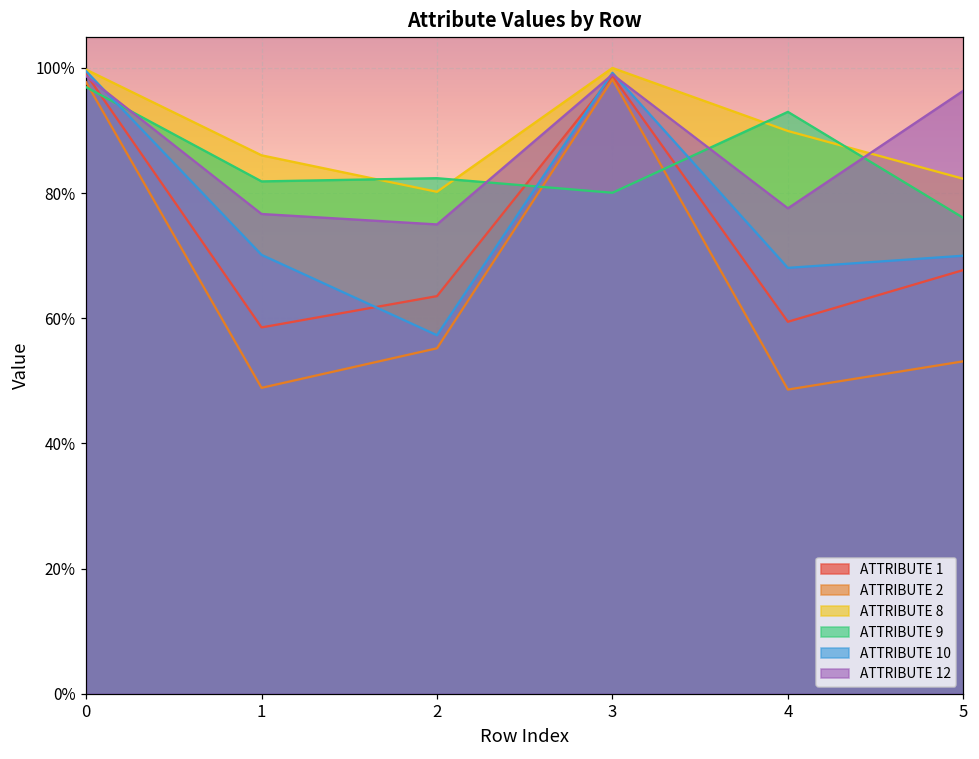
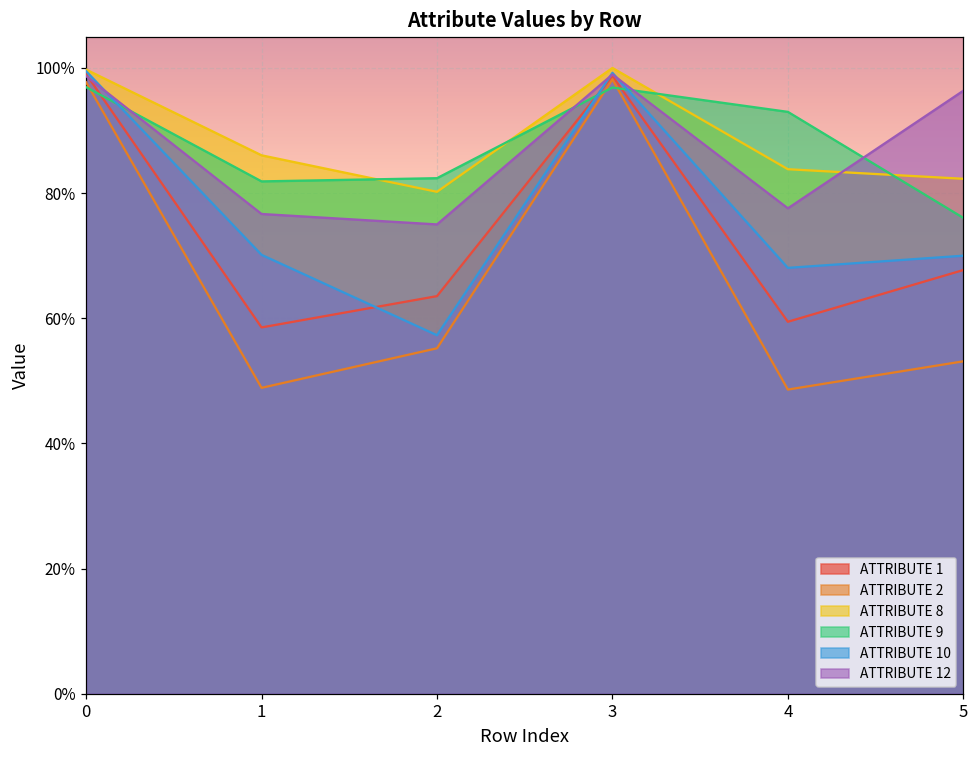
  {
    "ATTRIBUTE 8": {
      "1": "86%",
      "2": "80%",
      "3": "100%",
-     "4": "90%",
+     "4": "84%",
      "5": "82%"
    },
    "ATTRIBUTE 9": {
      "0": "97%",
      "1": "82%",
      "2": "82%",
-     "3": "80%",
+     "3": "97%",
      "4": "93%",
      "5": "76%"
    },
    "ATTRIBUTE 10": {
      "1": "70%",
      "2": "57%",
      "4": "68%",
      "5": "70%"
    },
    "ATTRIBUTE 12": {
      "1": "77%",
      "2": "75%",
      "4": "78%",
      "5": "96%"
    }
  }
